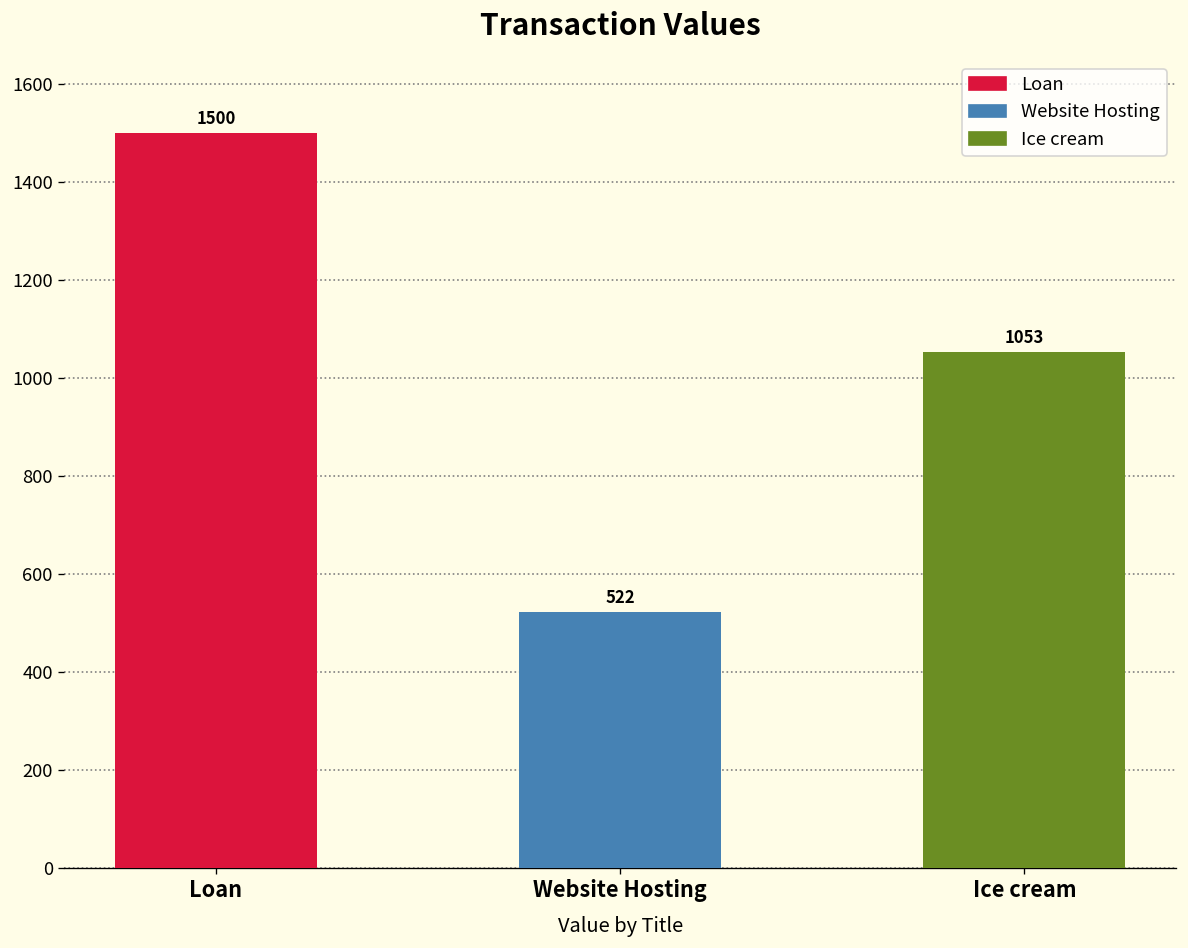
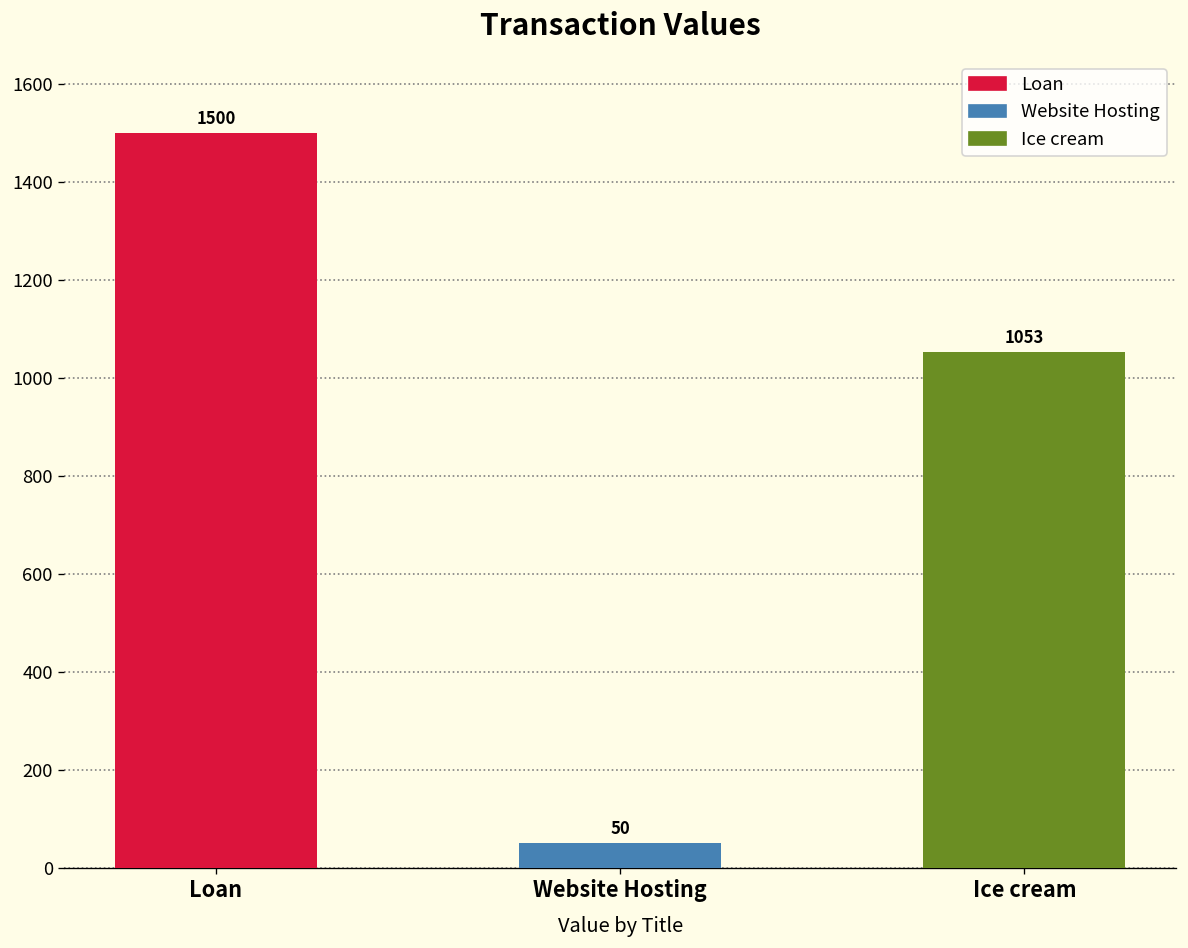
  {
    "Loan": 1500,
-   "Website Hosting": 522,
+   "Website Hosting": 50,
    "Ice cream": 1053
  }
